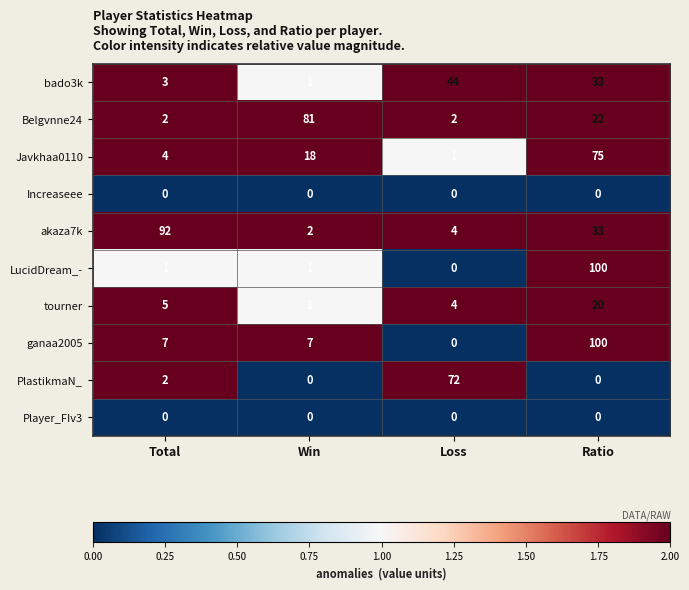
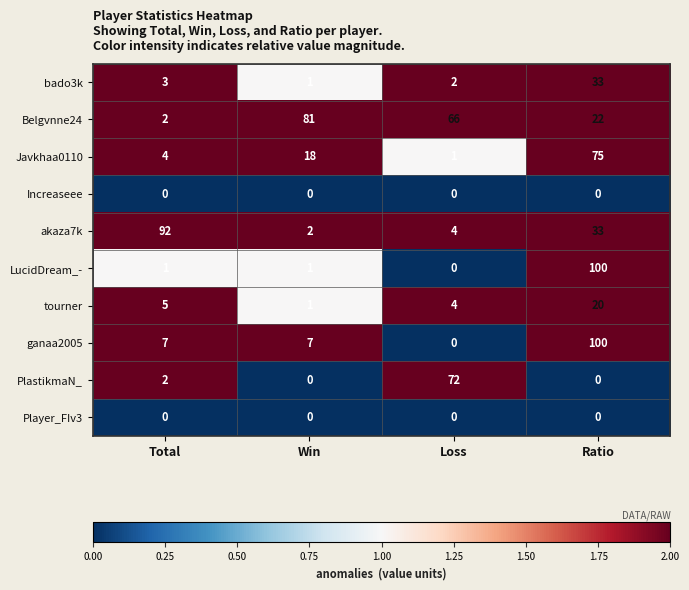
  {
    "bado3k": {
      "Total": 3,
-     "Loss": 44,
+     "Loss": 2,
      "Ratio": 33
    },
    "Belgvnne24": {
      "Total": 2,
      "Win": 81,
-     "Loss": 2,
+     "Loss": 66,
      "Ratio": 22
    },
    "Javkhaa0110": {
      "Total": 4,
      "Win": 18,
      "Ratio": 75
    },
    "Increaseee": {
      "Total": 0,
      "Win": 0,
      "Loss": 0,
      "Ratio": 0
    },
    "akaza7k": {
      "Total": 92,
      "Win": 2,
      "Loss": 4,
      "Ratio": 33
    },
    "LucidDream_-": {
      "Loss": 0,
      "Ratio": 100
    },
    "tourner": {
      "Total": 5,
      "Loss": 4,
      "Ratio": 20
    },
    "ganaa2005": {
      "Total": 7,
      "Win": 7,
      "Loss": 0,
      "Ratio": 100
    },
    "PlastikmaN_": {
      "Total": 2,
      "Win": 0,
      "Loss": 72,
      "Ratio": 0
    },
    "Player_FIv3": {
      "Total": 0,
      "Win": 0,
      "Loss": 0,
      "Ratio": 0
    }
  }
